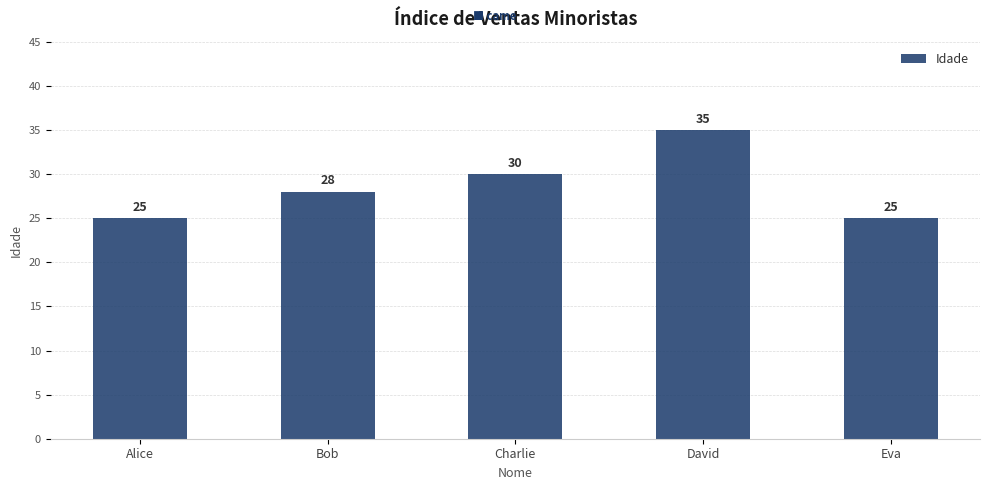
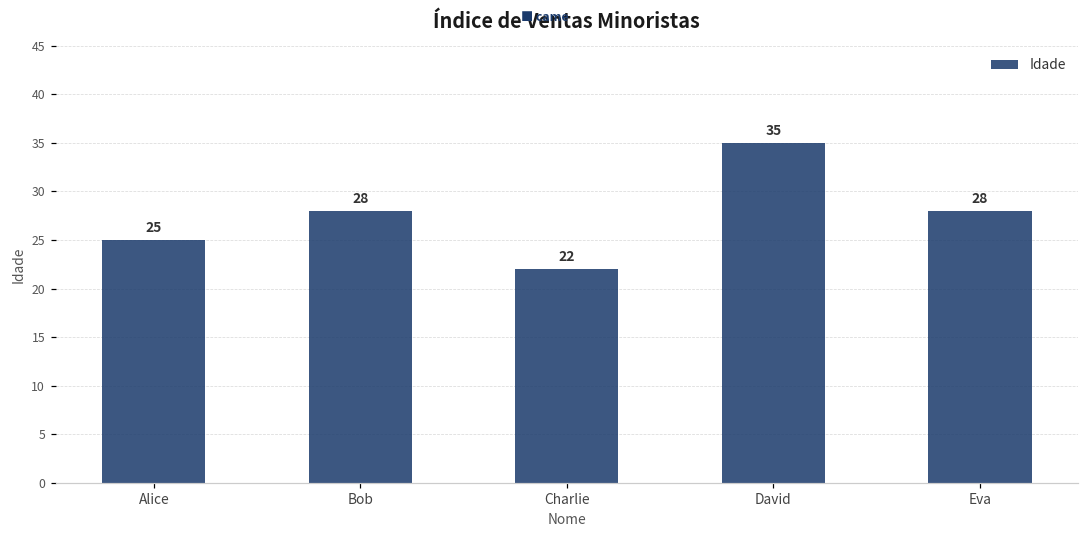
  {
    "Alice": 25,
    "Bob": 28,
-   "Charlie": 30,
+   "Charlie": 22,
    "David": 35,
-   "Eva": 25
+   "Eva": 28
  }
